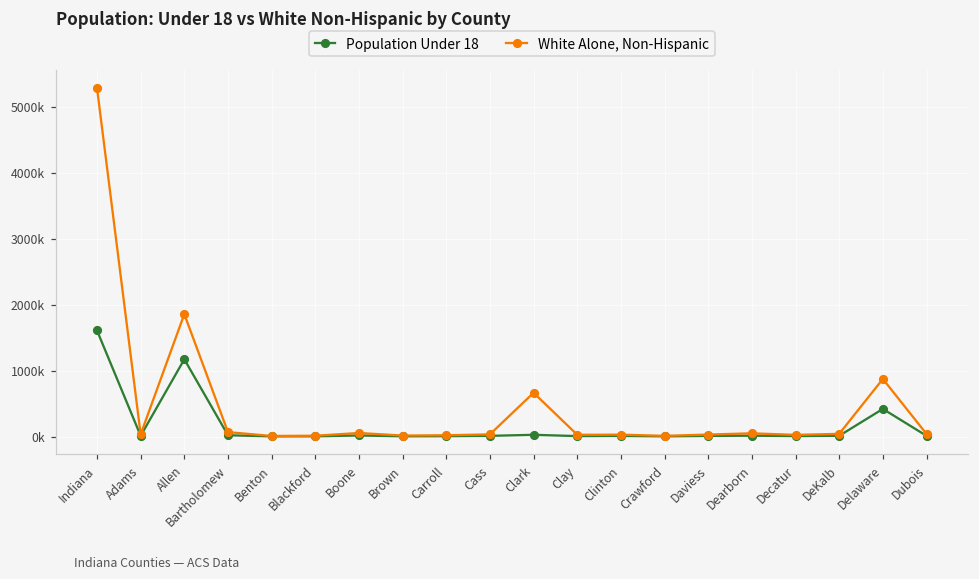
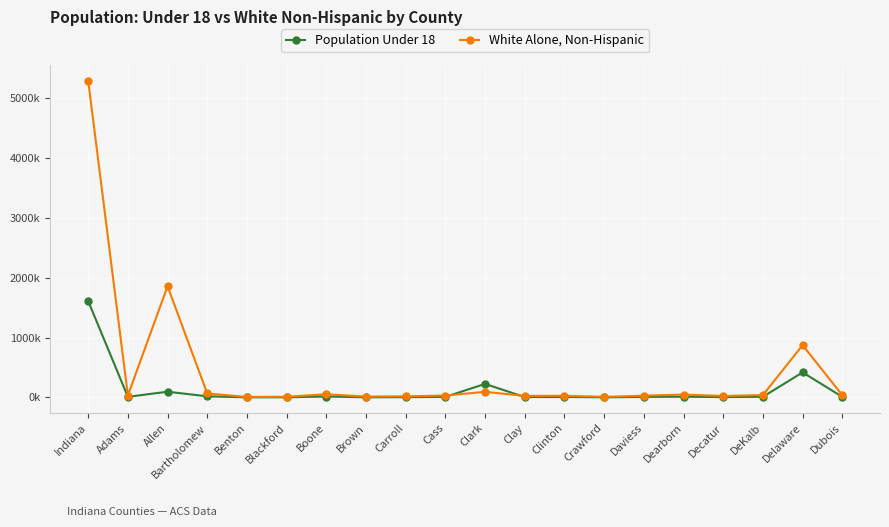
  {
    "Population Under 18": {
      "Indiana": 1600000,
-     "Allen": 1200000,
+     "Allen": 100000,
      "Bartholomew": 0,
-     "Clark": 0,
+     "Clark": 200000,
      "Delaware": 400000
    },
    "White Alone, Non-Hispanic": {
      "Indiana": 5300000,
      "Allen": 1900000,
      "Bartholomew": 100000,
-     "Clark": 700000,
+     "Clark": 100000,
      "Delaware": 900000
    }
  }
